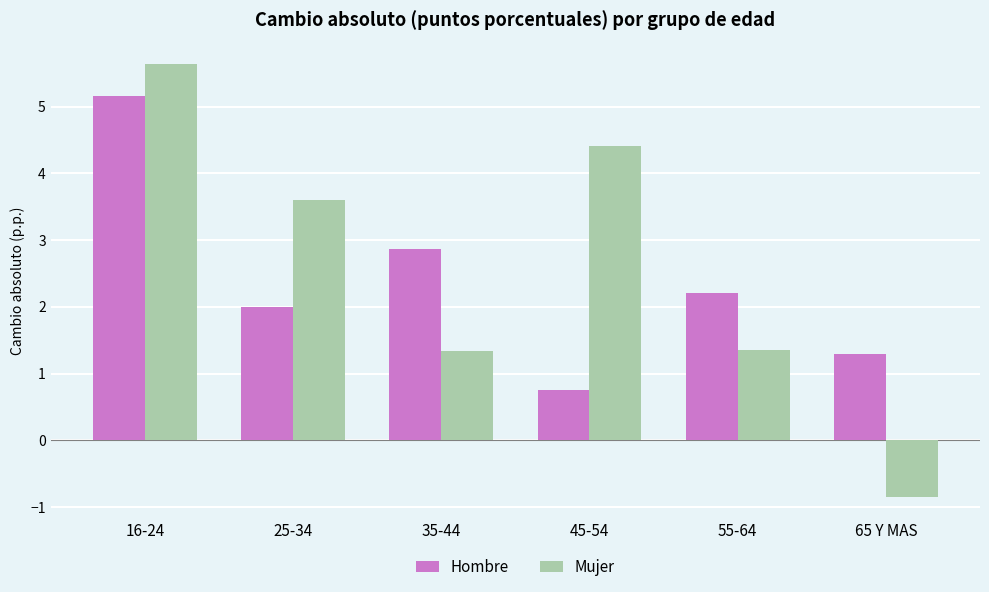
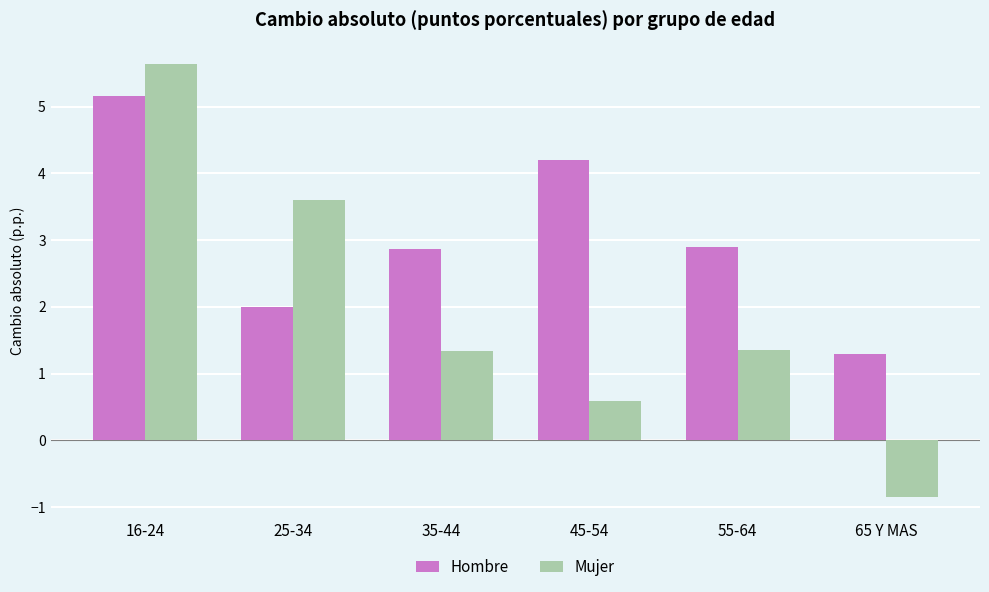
  {
    "Hombre": {
      "16-24": 5.2,
      "25-34": 2.0,
      "35-44": 2.9,
-     "45-54": 0.8,
-     "55-64": 2.2,
+     "45-54": 4.2,
+     "55-64": 2.9,
      "65 Y MAS": 1.3
    },
    "Mujer": {
      "16-24": 5.6,
      "25-34": 3.6,
      "35-44": 1.3,
-     "45-54": 4.4,
+     "45-54": 0.6,
      "55-64": 1.4,
      "65 Y MAS": -0.8
    }
  }
